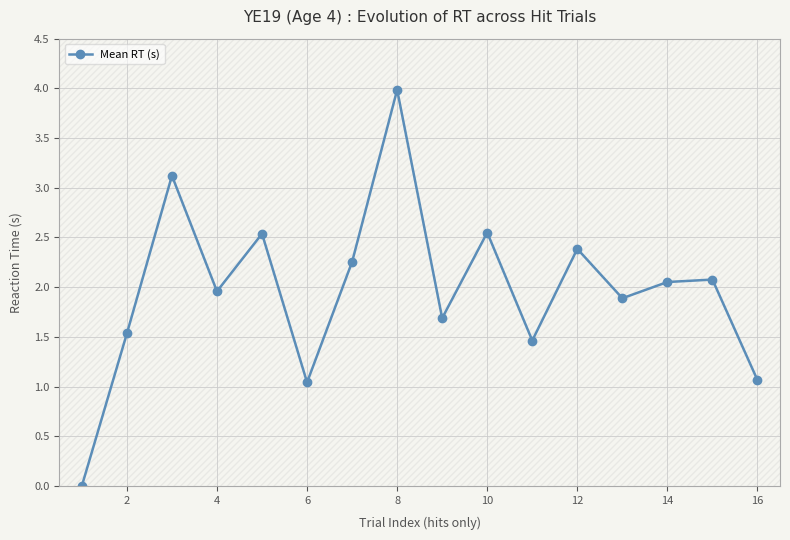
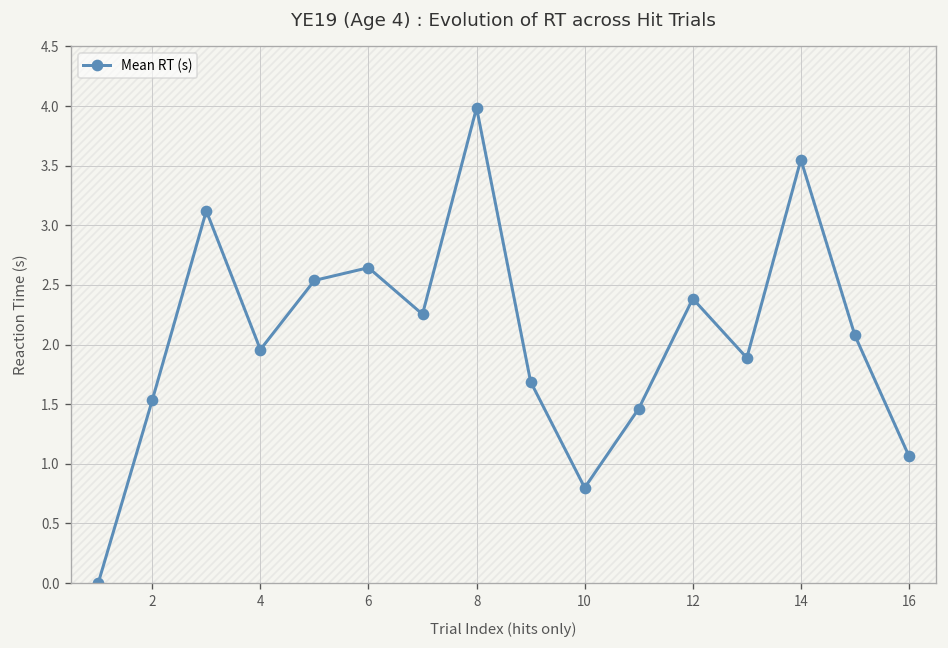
  {
    "Mean RT (s)": {
      "2": 1.5,
      "4": 2.0,
-     "6": 1.0,
+     "6": 2.6,
      "8": 4.0,
-     "10": 2.5,
+     "10": 0.8,
      "12": 2.4,
-     "14": 2.1,
+     "14": 3.6,
      "16": 1.1
    }
  }
